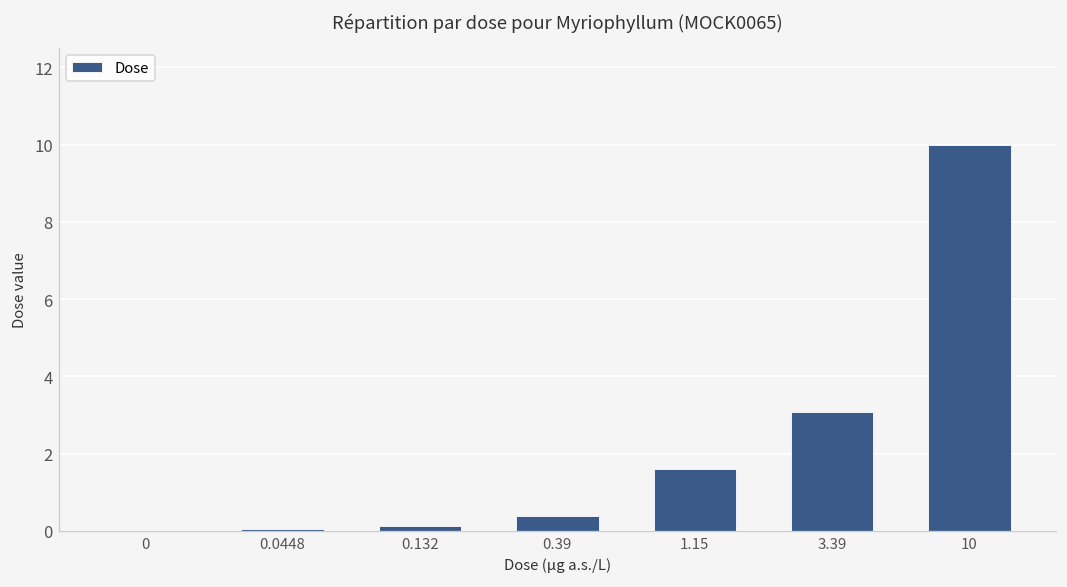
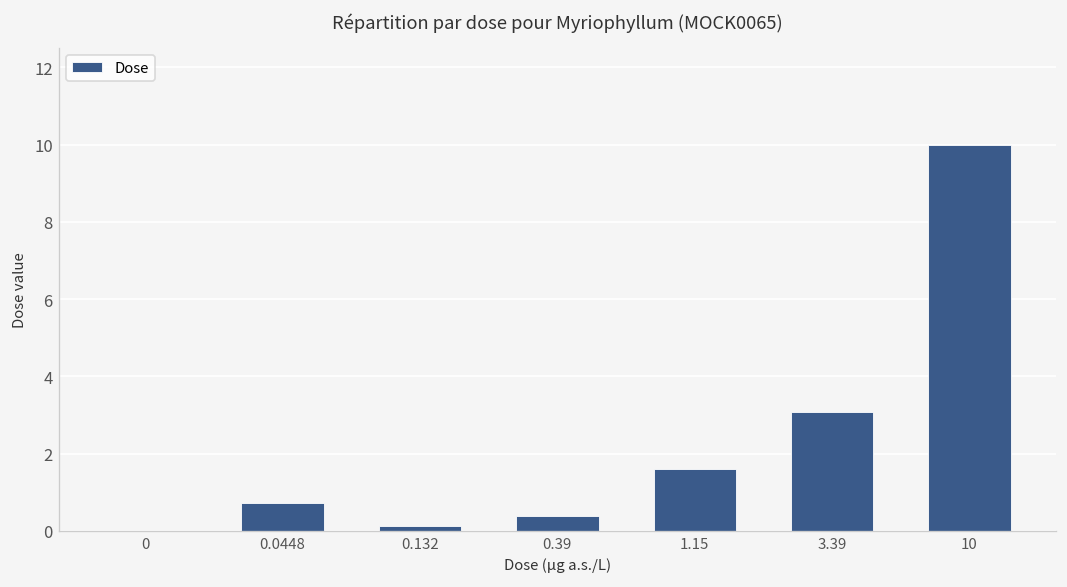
  {
    "0": 0.0,
-   "0.0448": 0.0,
+   "0.0448": 0.7,
    "0.132": 0.1,
    "0.39": 0.4,
    "1.15": 1.6,
    "3.39": 3.1,
    "10": 10.0
  }
